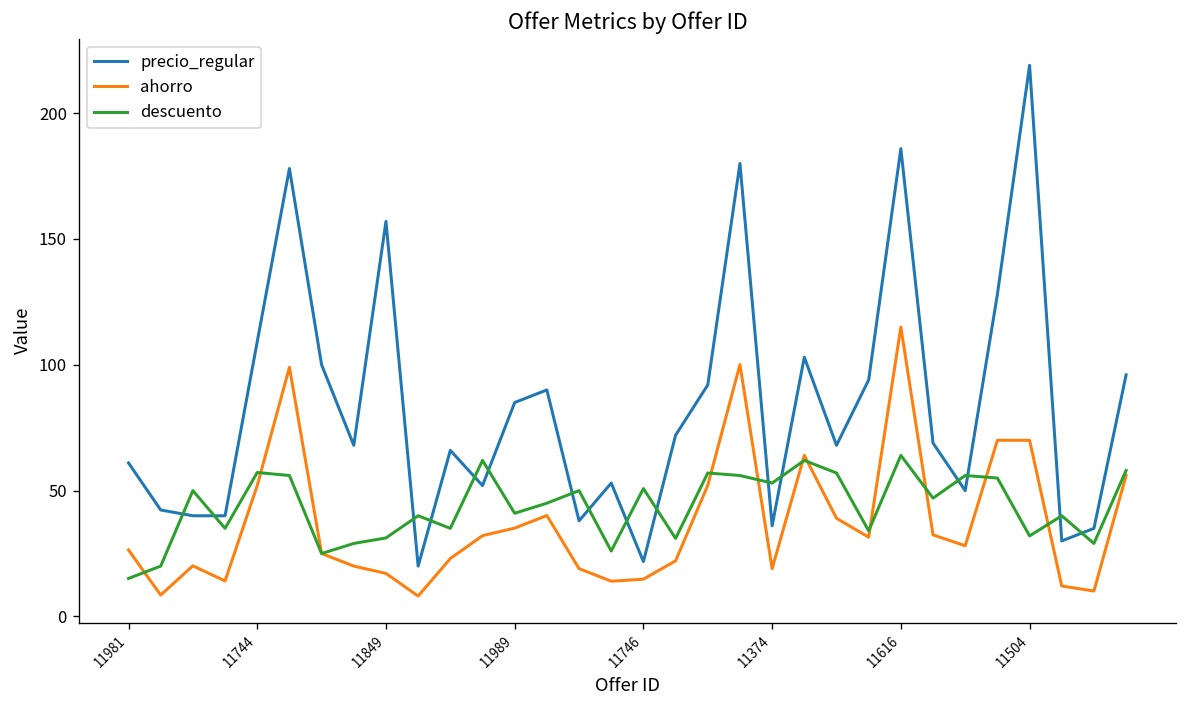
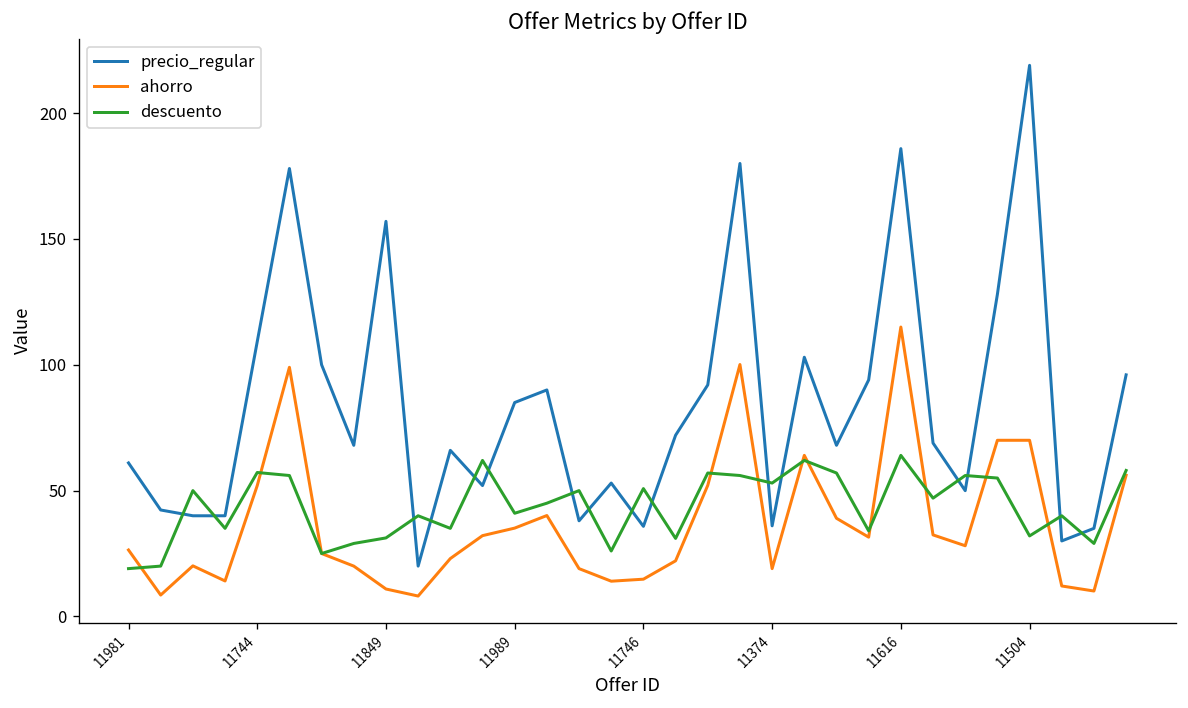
  {
    "precio_regular": {
      "11981": 61,
      "11744": 109,
      "11849": 157,
      "11989": 85,
-     "11746": 22,
+     "11746": 36,
      "11374": 36,
      "11616": 186,
      "11504": 219
    },
    "ahorro": {
      "11981": 26,
      "11744": 52,
-     "11849": 17,
+     "11849": 11,
      "11989": 35,
      "11746": 15,
      "11374": 19,
      "11616": 115,
      "11504": 70
    },
    "descuento": {
-     "11981": 15,
+     "11981": 19,
      "11744": 57,
      "11849": 31,
      "11989": 41,
      "11746": 51,
      "11374": 53,
      "11616": 64,
      "11504": 32
    }
  }
